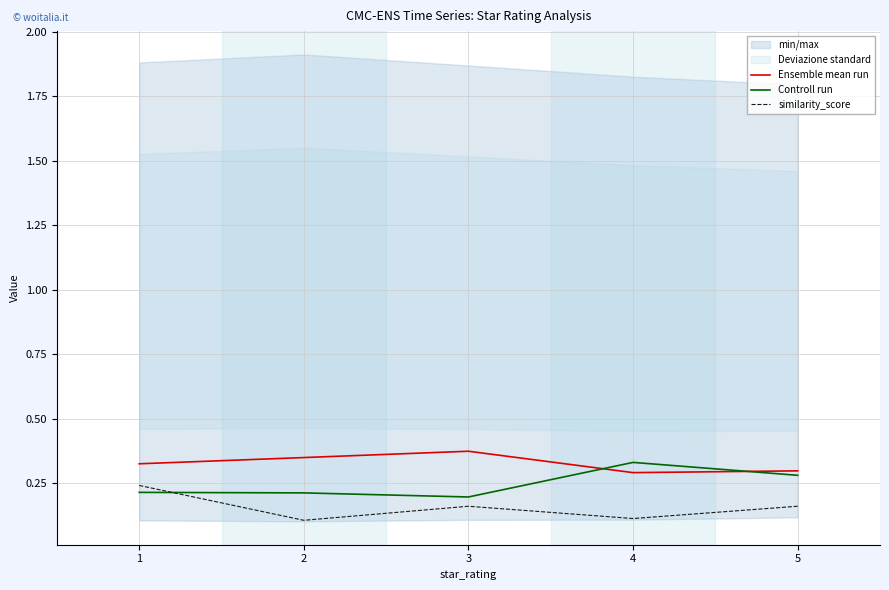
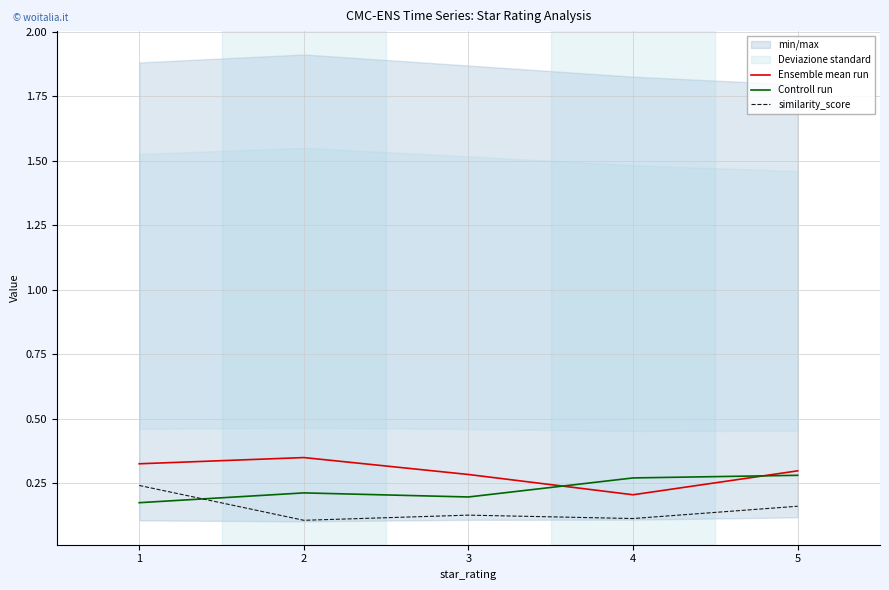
  {
    "Ensemble mean run": {
      "1": 0.33,
      "2": 0.35,
-     "3": 0.37,
-     "4": 0.29,
+     "3": 0.28,
+     "4": 0.21,
      "5": 0.30
    },
    "Controll run": {
-     "1": 0.21,
+     "1": 0.17,
      "2": 0.21,
      "3": 0.20,
-     "4": 0.33,
+     "4": 0.27,
      "5": 0.28
    },
    "similarity_score": {
      "1": 0.24,
      "2": 0.11,
-     "3": 0.16,
+     "3": 0.13,
      "4": 0.11,
      "5": 0.16
    }
  }
